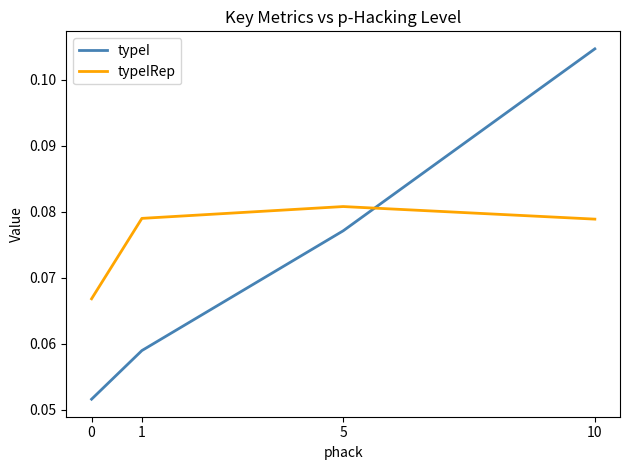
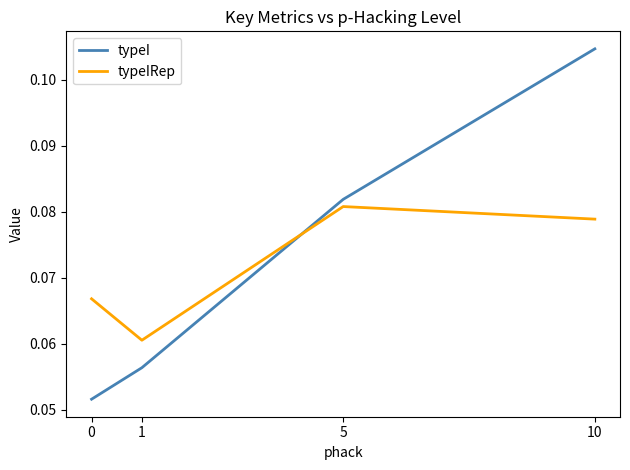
  {
    "typeI": {
      "0": 0.052,
-     "1": 0.059,
-     "5": 0.077,
+     "1": 0.056,
+     "5": 0.082,
      "10": 0.105
    },
    "typeIRep": {
      "0": 0.067,
-     "1": 0.079,
+     "1": 0.061,
      "5": 0.081,
      "10": 0.079
    }
  }
